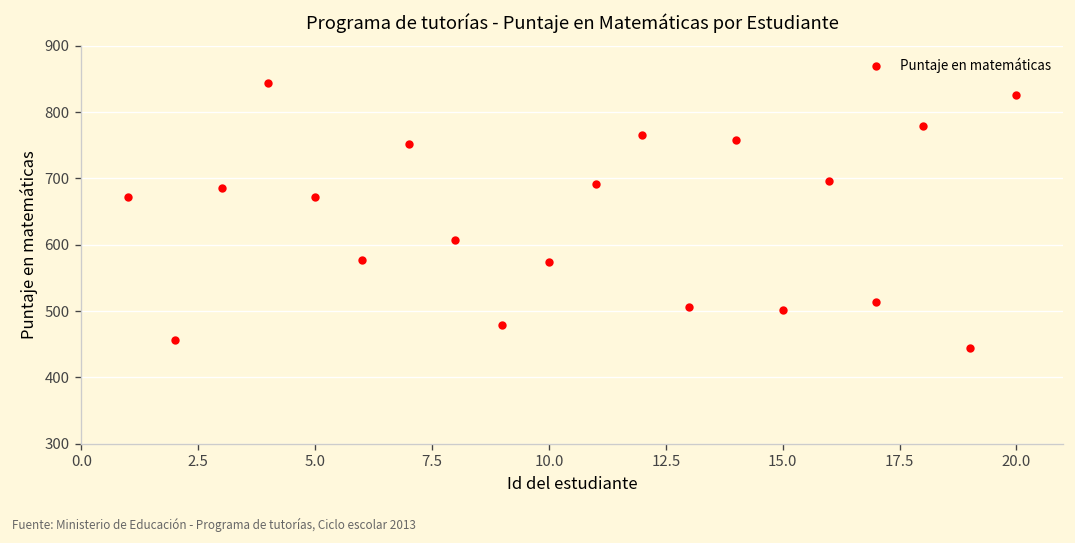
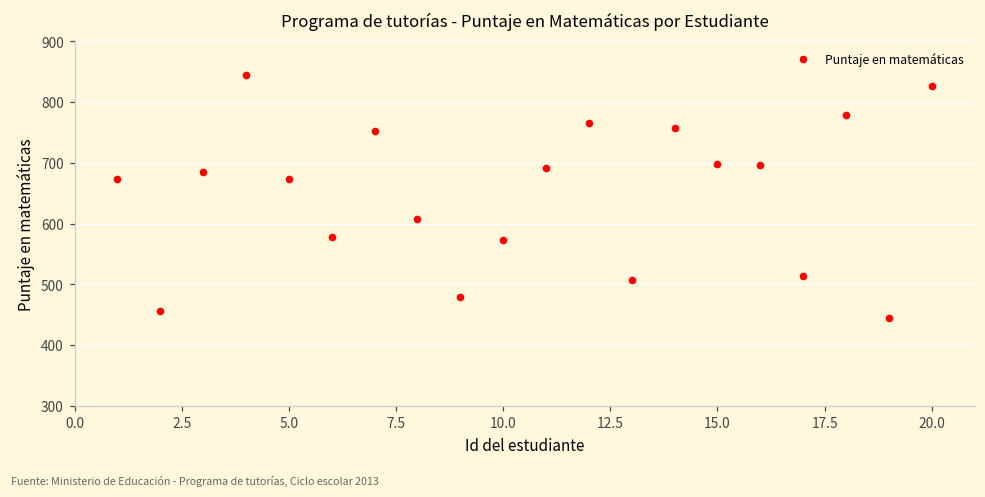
  {
    "5.0": 670,
    "10.0": 570,
-   "15.0": 500,
+   "15.0": 700,
    "20.0": 830
  }
